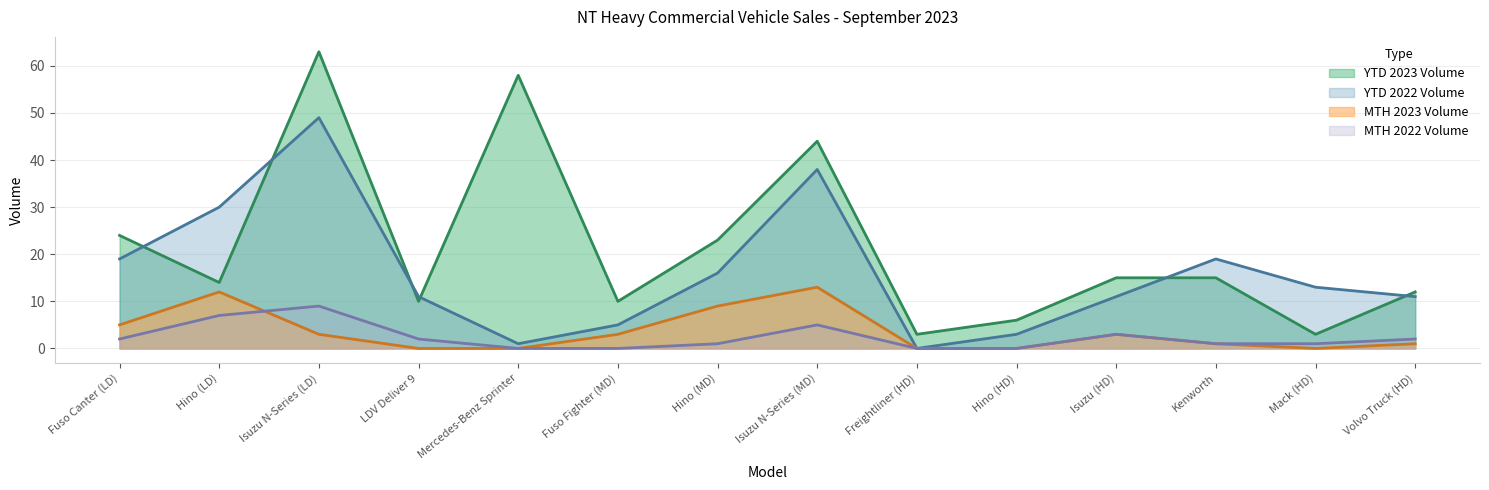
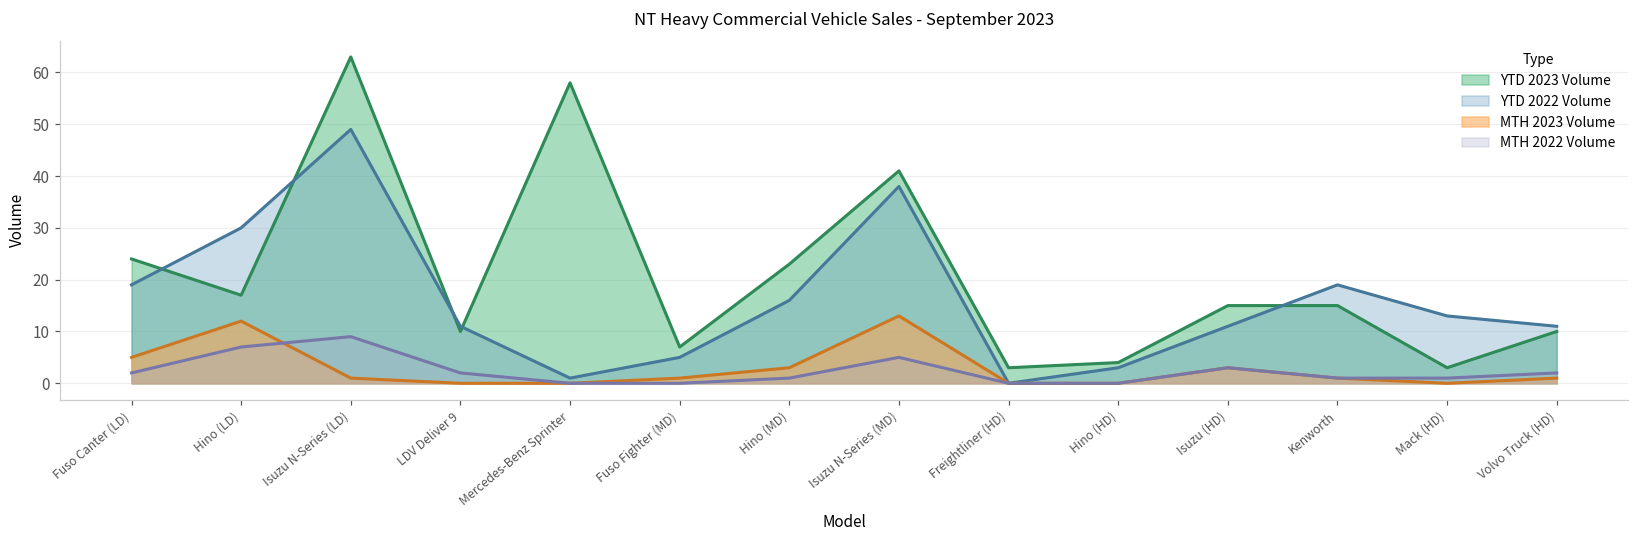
  {
    "YTD 2023 Volume": {
      "Fuso Canter (LD)": 24,
-     "Hino (LD)": 14,
+     "Hino (LD)": 17,
      "Isuzu N-Series (LD)": 63,
      "LDV Deliver 9": 10,
      "Mercedes-Benz Sprinter": 58,
-     "Fuso Fighter (MD)": 10,
+     "Fuso Fighter (MD)": 7,
      "Hino (MD)": 23,
-     "Isuzu N-Series (MD)": 44,
+     "Isuzu N-Series (MD)": 41,
      "Freightliner (HD)": 3,
-     "Hino (HD)": 6,
+     "Hino (HD)": 4,
      "Isuzu (HD)": 15,
      "Kenworth": 15,
      "Mack (HD)": 3,
-     "Volvo Truck (HD)": 12
+     "Volvo Truck (HD)": 10
    },
    "MTH 2023 Volume": {
      "Fuso Canter (LD)": 5,
      "Hino (LD)": 12,
-     "Isuzu N-Series (LD)": 3,
+     "Isuzu N-Series (LD)": 1,
      "LDV Deliver 9": 0,
-     "Fuso Fighter (MD)": 3,
-     "Hino (MD)": 9,
+     "Fuso Fighter (MD)": 1,
+     "Hino (MD)": 3,
      "Isuzu N-Series (MD)": 13,
      "Mack (HD)": 0,
      "Volvo Truck (HD)": 1
    }
  }
